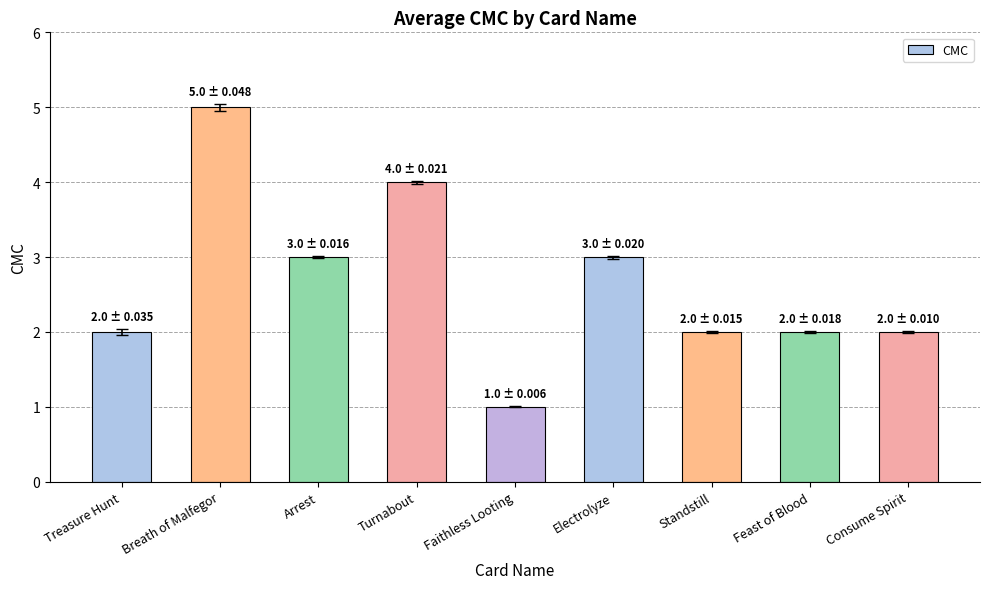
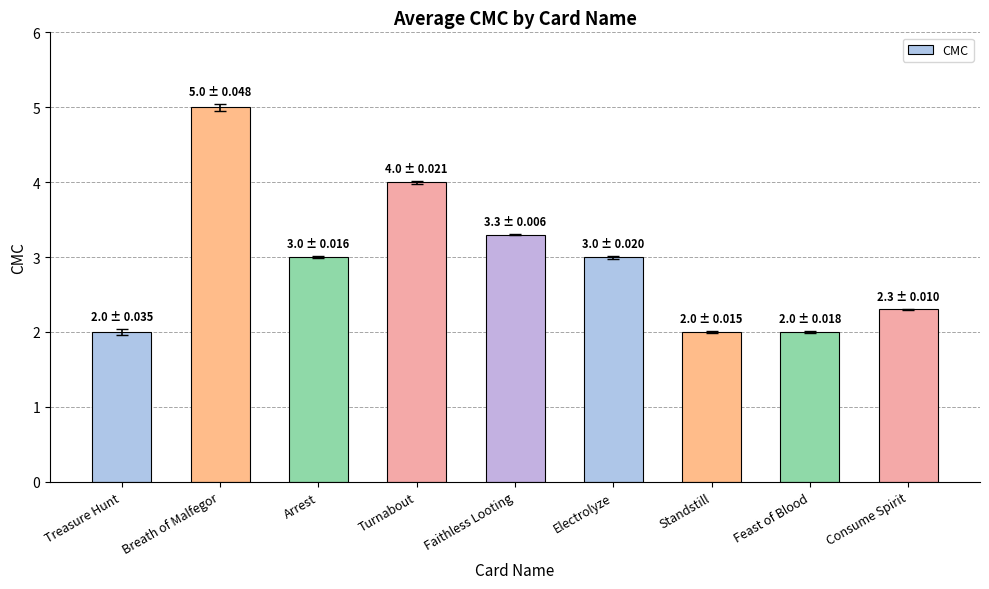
  {
    "CMC": {
-     "Faithless Looting": 1.0,
-     "Consume Spirit": 2.0
+     "Faithless Looting": 3.3,
+     "Consume Spirit": 2.3
    }
  }
